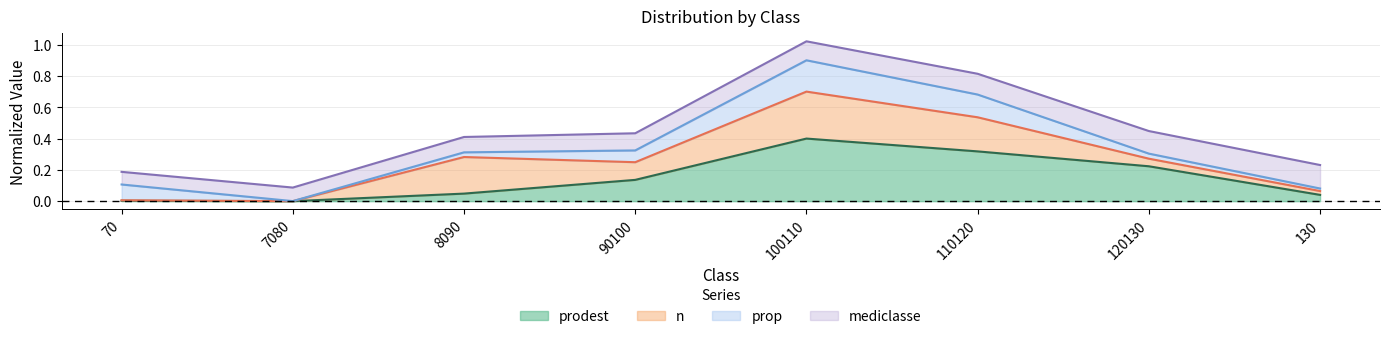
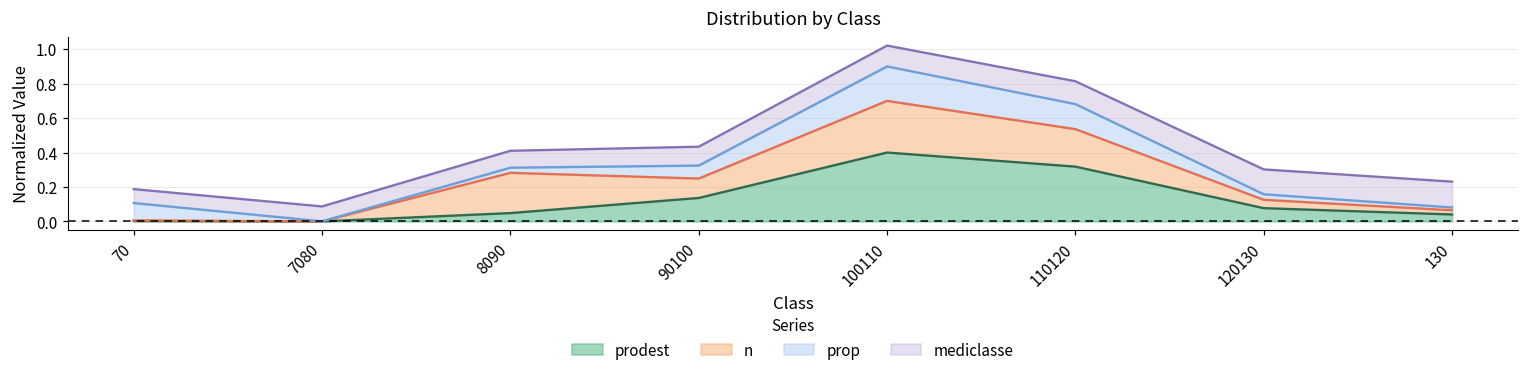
  {
    "prodest": {
      "8090": 0.05,
      "90100": 0.14,
      "100110": 0.40,
      "110120": 0.32,
-     "120130": 0.22,
+     "120130": 0.08,
      "130": 0.04
    },
    "n": {
      "8090": 0.23,
      "90100": 0.11,
      "100110": 0.30,
      "110120": 0.22,
      "120130": 0.05
    }
  }
